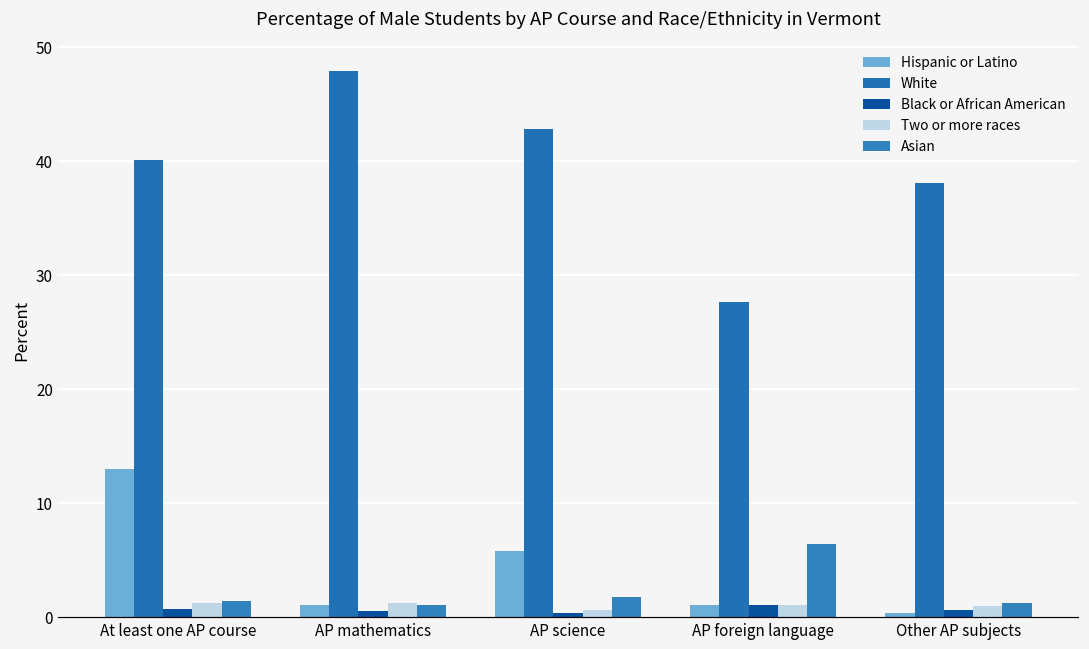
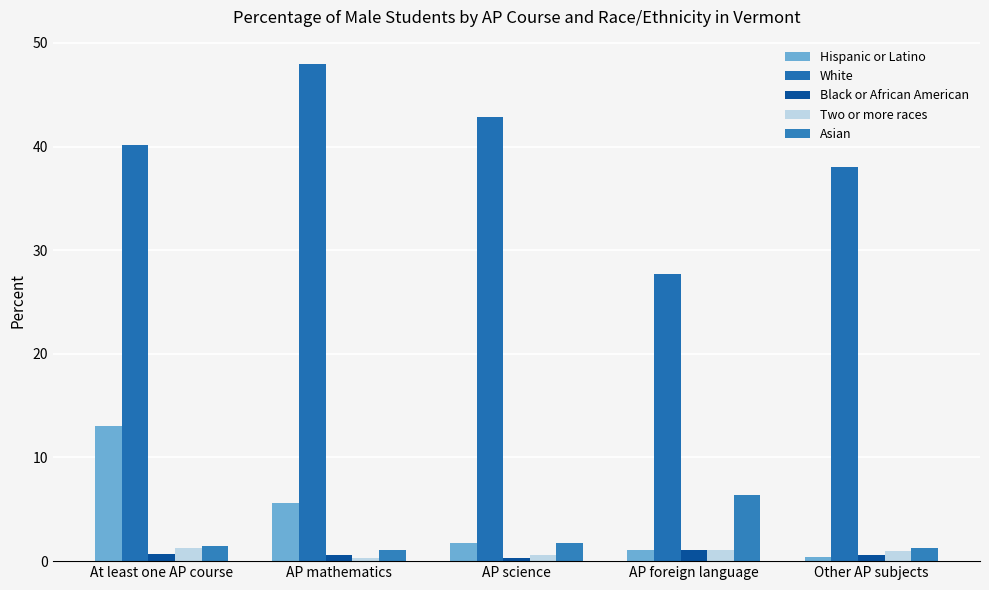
  {
    "Hispanic or Latino": {
      "At least one AP course": 13.0,
-     "AP mathematics": 1.0,
-     "AP science": 5.8,
+     "AP mathematics": 5.6,
+     "AP science": 1.8,
      "AP foreign language": 1.1,
      "Other AP subjects": 0.4
    },
    "Two or more races": {
      "At least one AP course": 1.3,
-     "AP mathematics": 1.3,
+     "AP mathematics": 0.3,
      "AP science": 0.6,
      "AP foreign language": 1.1,
      "Other AP subjects": 1.0
    }
  }
